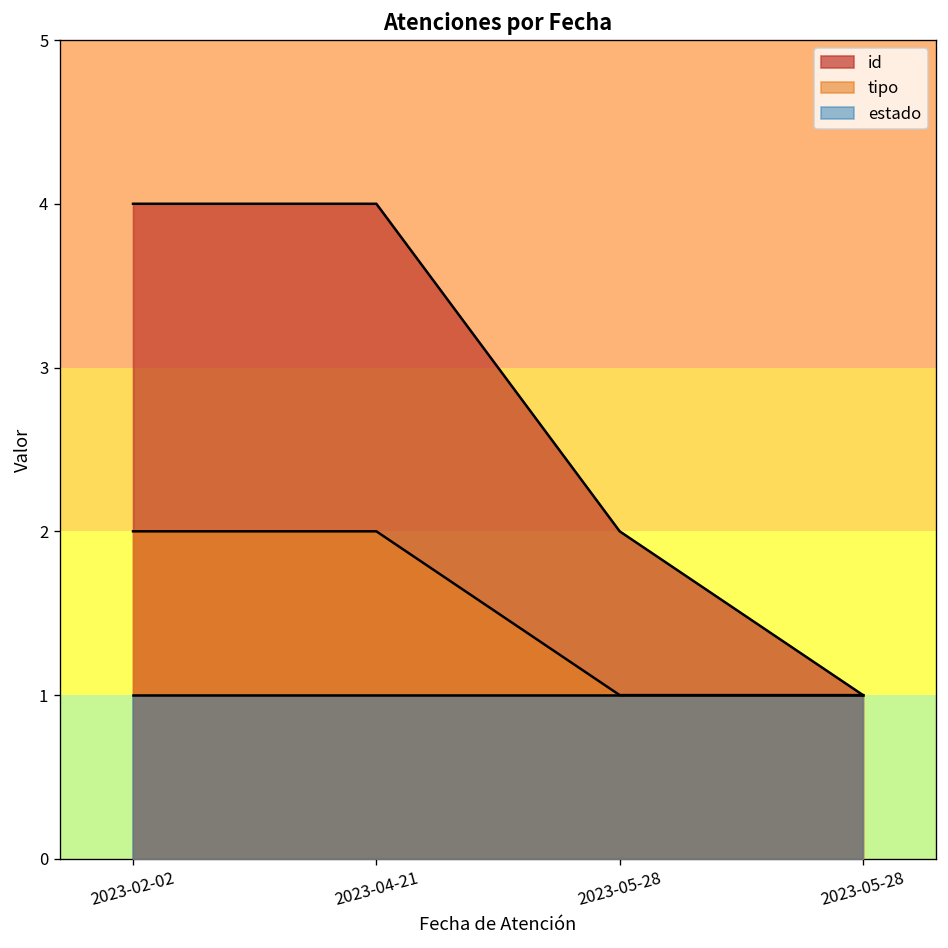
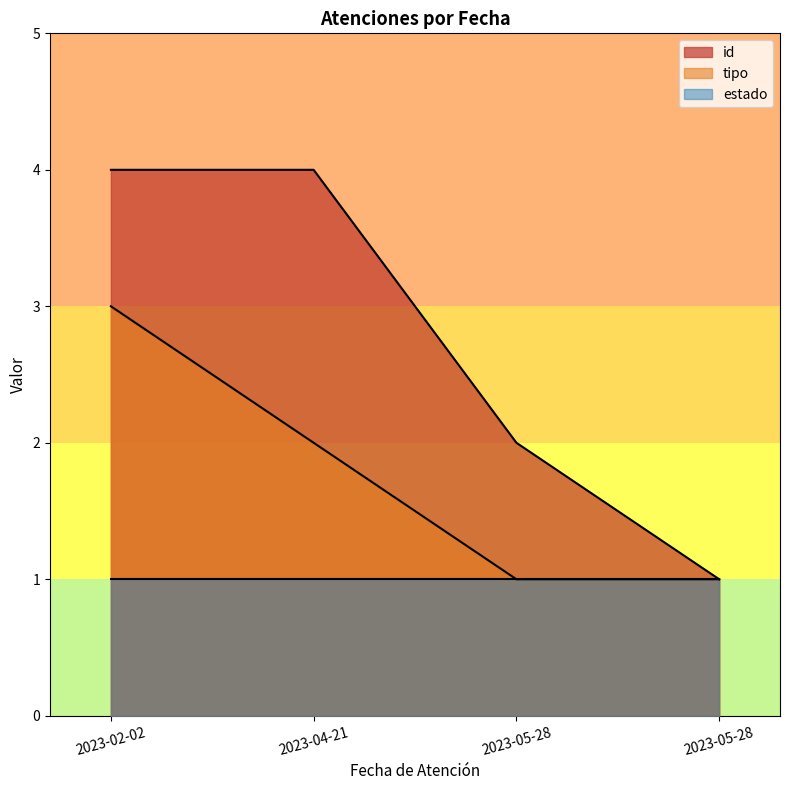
  {
    "id": {
      "2023-02-02": 4,
      "2023-04-21": 4
    },
    "tipo": {
-     "2023-02-02": 2,
+     "2023-02-02": 3,
      "2023-04-21": 2
    },
    "estado": {
      "2023-02-02": 1,
      "2023-04-21": 1
    }
  }
